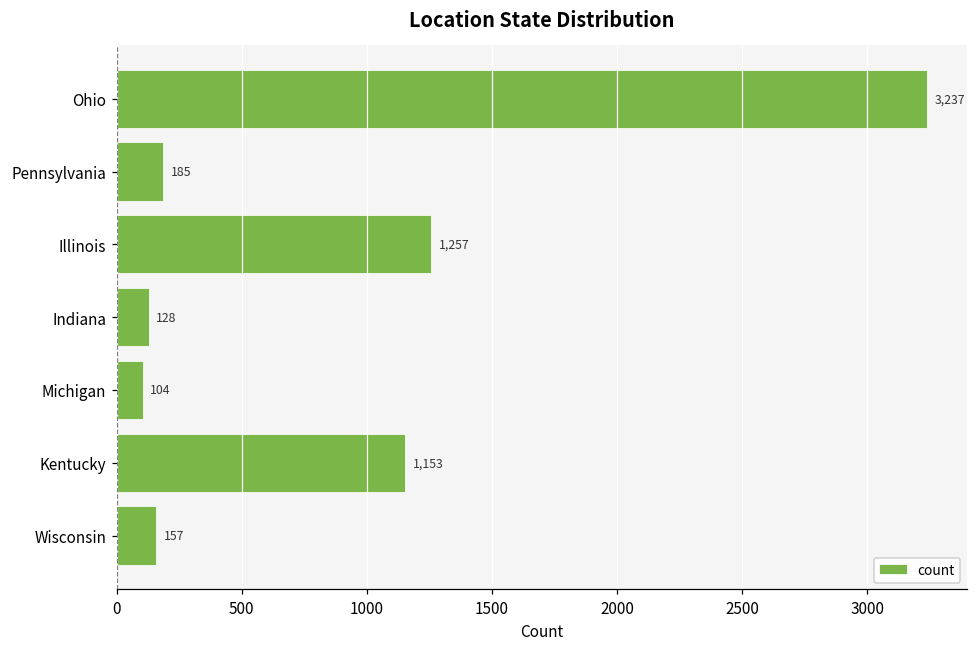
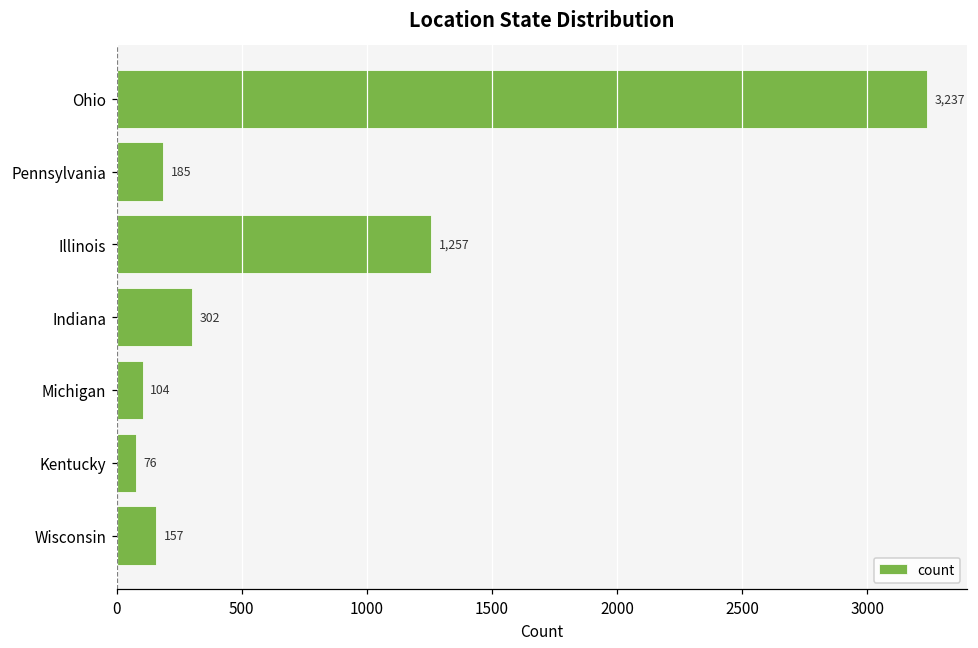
  {
    "Ohio": "3,237",
    "Pennsylvania": "185",
    "Illinois": "1,257",
-   "Indiana": "128",
+   "Indiana": "302",
    "Michigan": "104",
-   "Kentucky": "1,153",
+   "Kentucky": "76",
    "Wisconsin": "157"
  }
